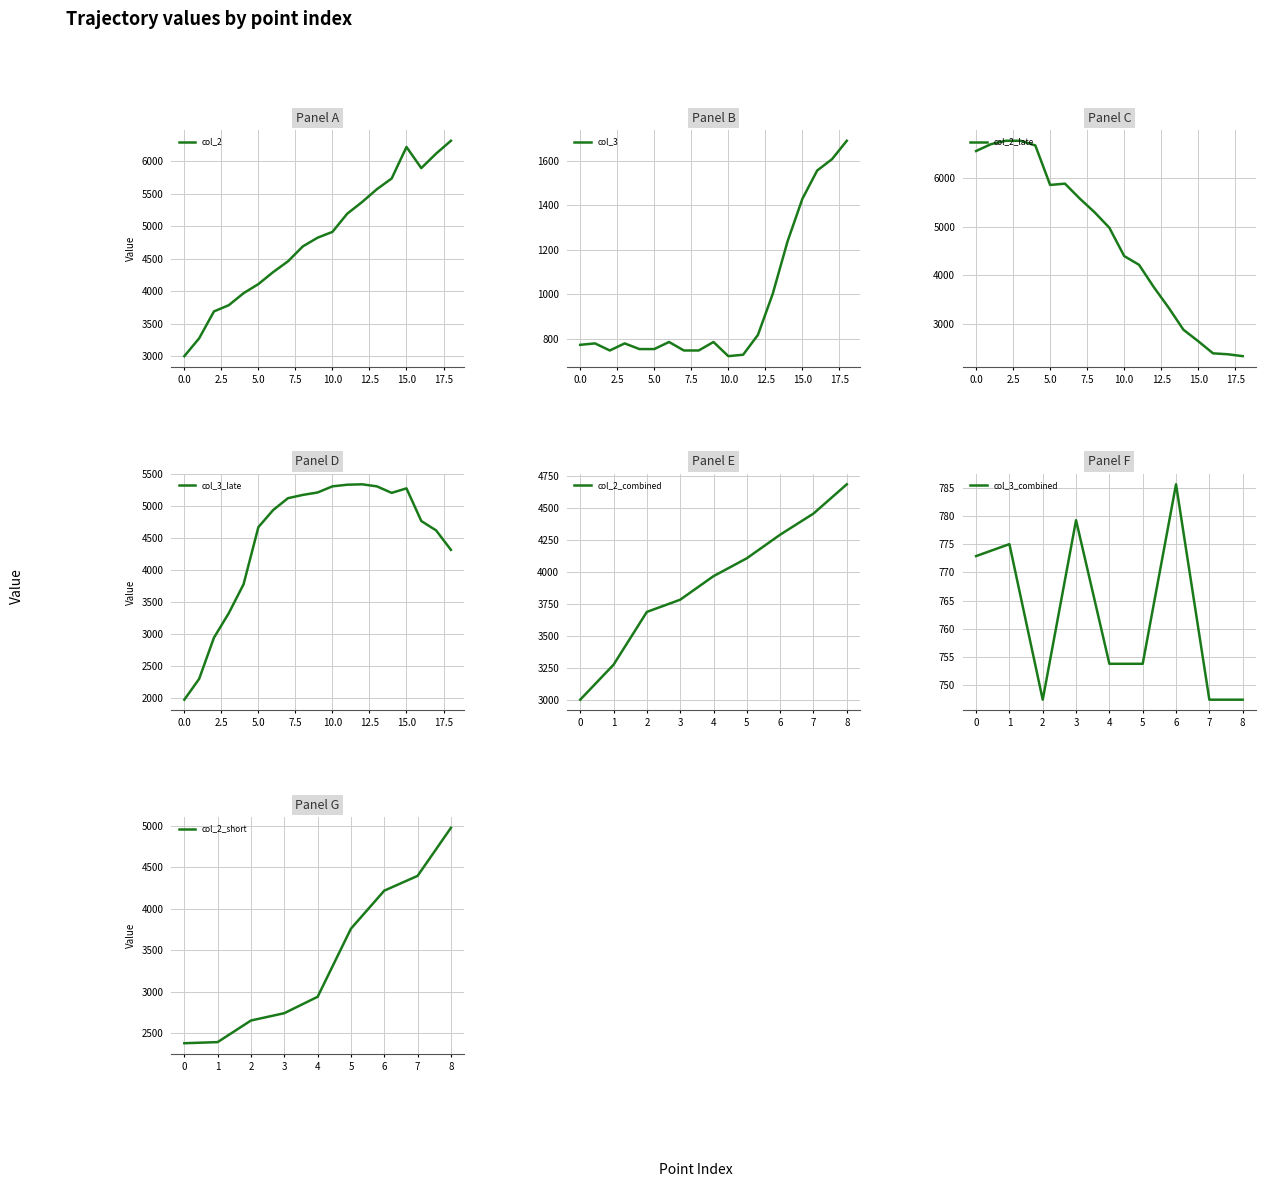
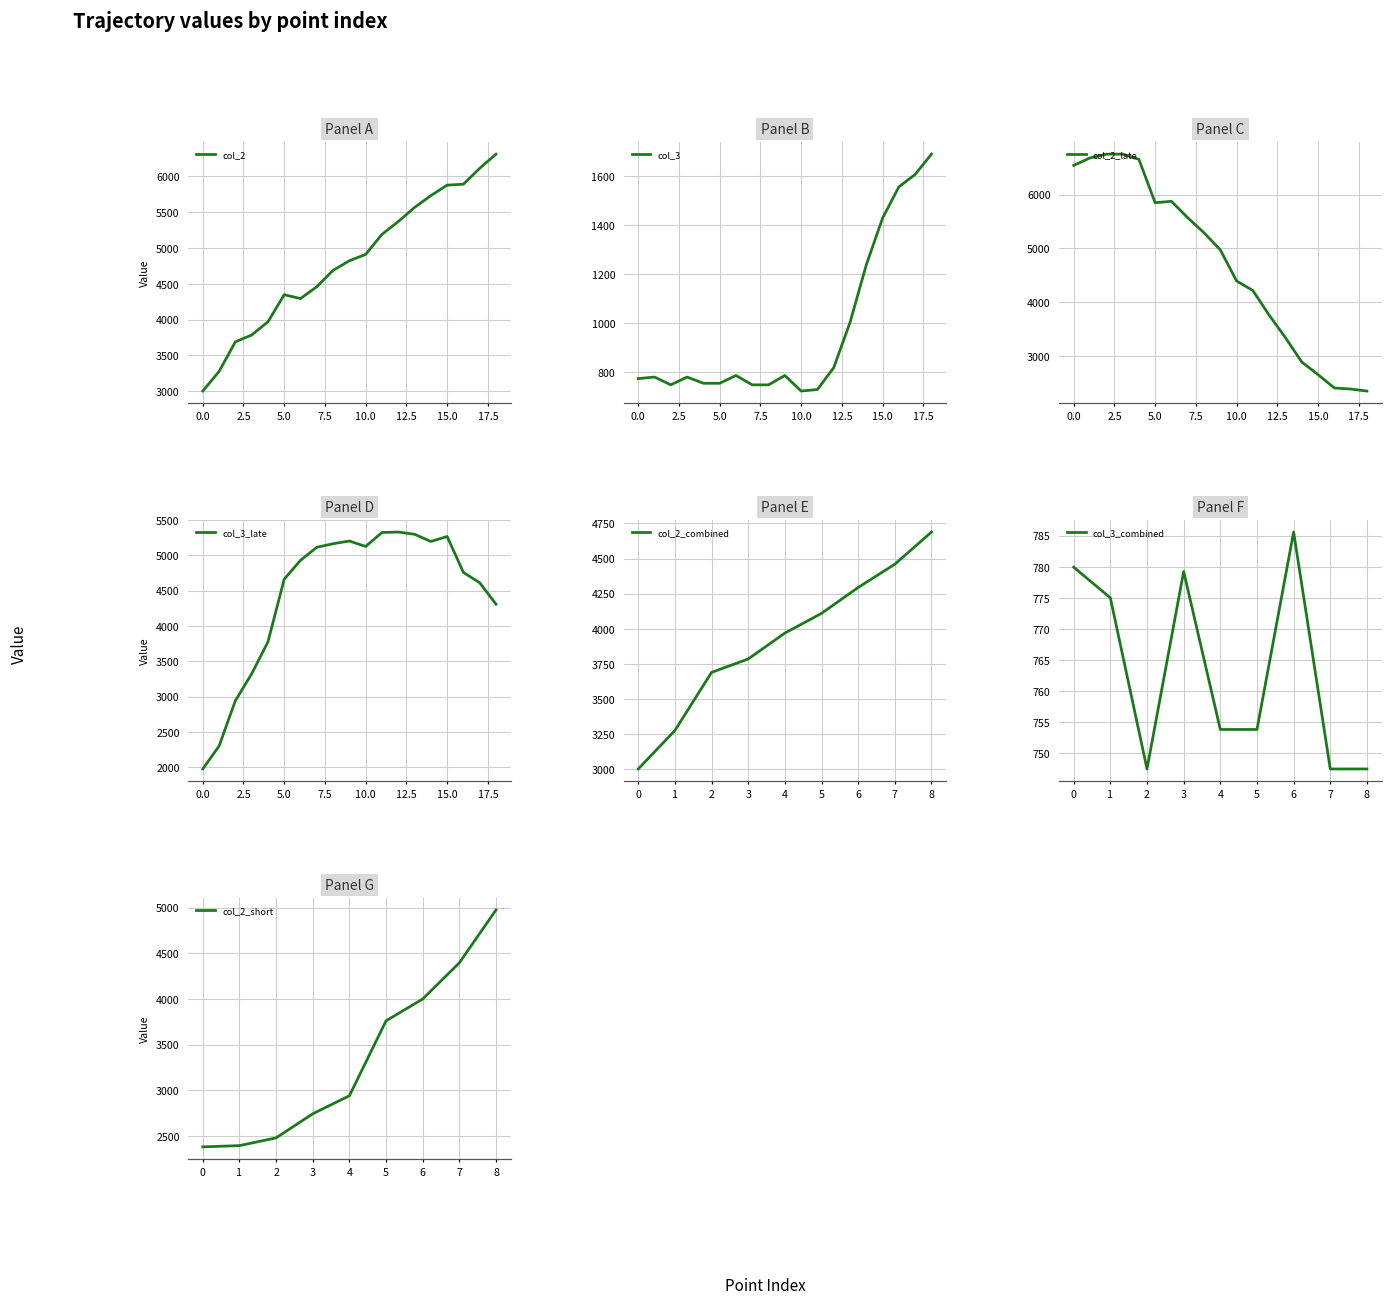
  {
    "Panel A": {
      "0.0": 3000,
-     "5.0": 4100,
+     "5.0": 4300,
      "10.0": 4900,
-     "15.0": 6200
+     "15.0": 5900
    },
    "Panel B": {
      "0.0": 770,
      "5.0": 750,
      "10.0": 720,
      "15.0": 1430
    },
    "Panel C": {
      "0.0": 6500,
      "5.0": 5900,
      "10.0": 4400,
      "15.0": 2700
    },
    "Panel D": {
      "0.0": 2000,
      "5.0": 4700,
-     "10.0": 5300,
+     "10.0": 5100,
      "15.0": 5300
    },
    "Panel E": {
      "0": 3000,
      "1": 3280,
      "2": 3690,
      "3": 3790,
      "4": 3970,
      "5": 4110,
      "6": 4290,
      "7": 4460,
      "8": 4690
    },
    "Panel F": {
-     "0": 773,
+     "0": 780,
      "1": 775,
      "2": 747,
      "3": 779,
      "4": 754,
      "5": 754,
      "6": 786,
      "7": 747,
      "8": 747
    },
    "Panel G": {
      "0": 2400,
      "1": 2400,
-     "2": 2700,
+     "2": 2500,
      "3": 2700,
      "4": 2900,
      "5": 3800,
-     "6": 4200,
+     "6": 4000,
      "7": 4400,
      "8": 5000
    }
  }
